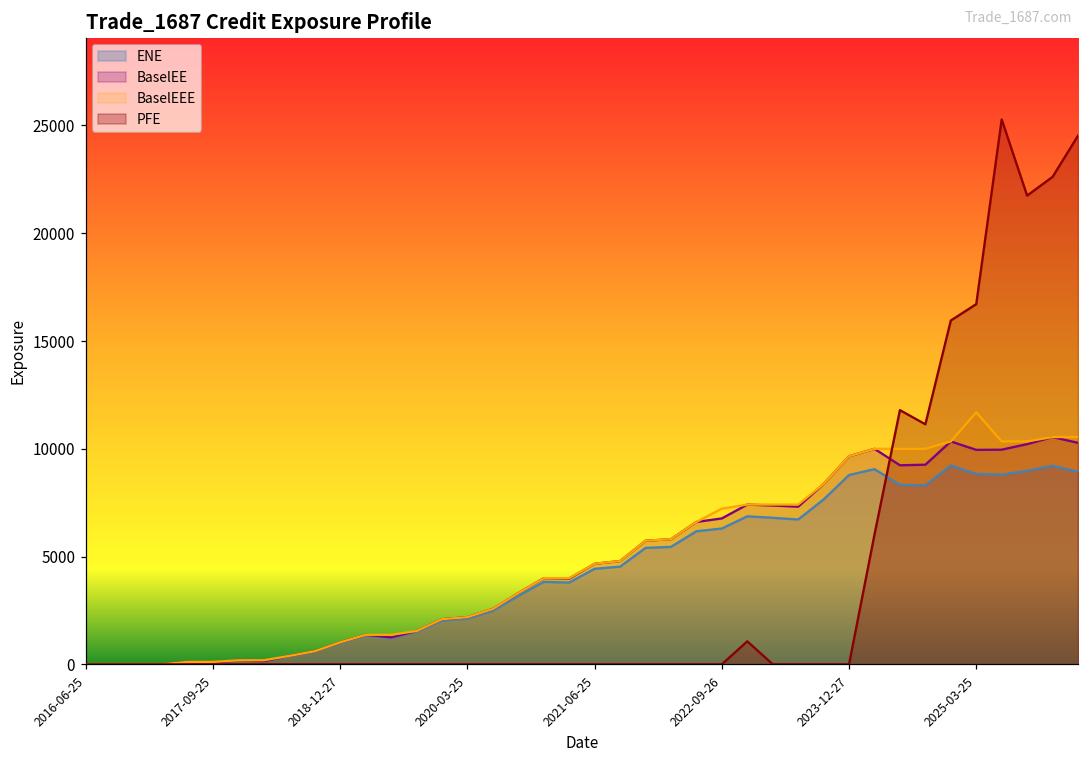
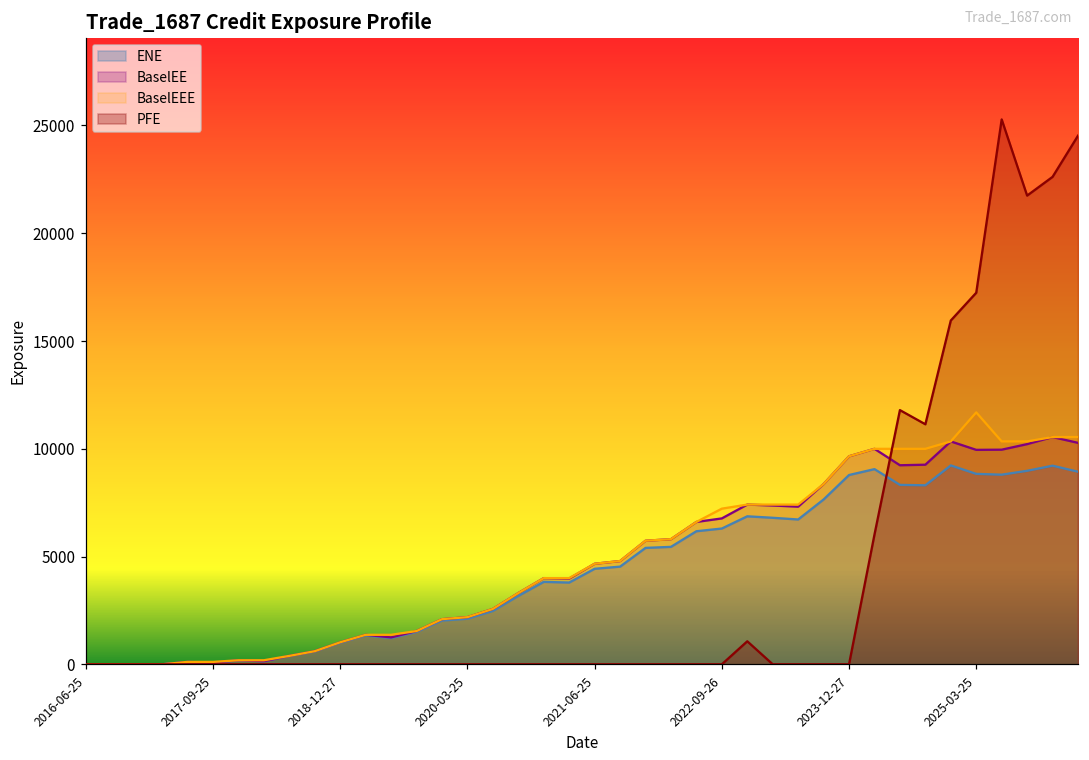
  {
    "BaselEEE": {
      "2022-09-26": 7200,
      "2025-03-25": 11700
    },
    "PFE": {
      "2018-12-27": 0,
      "2020-03-25": 0,
      "2021-06-25": 0,
      "2022-09-26": 0,
      "2023-12-27": 0,
-     "2025-03-25": 16700
+     "2025-03-25": 17200
    }
  }
